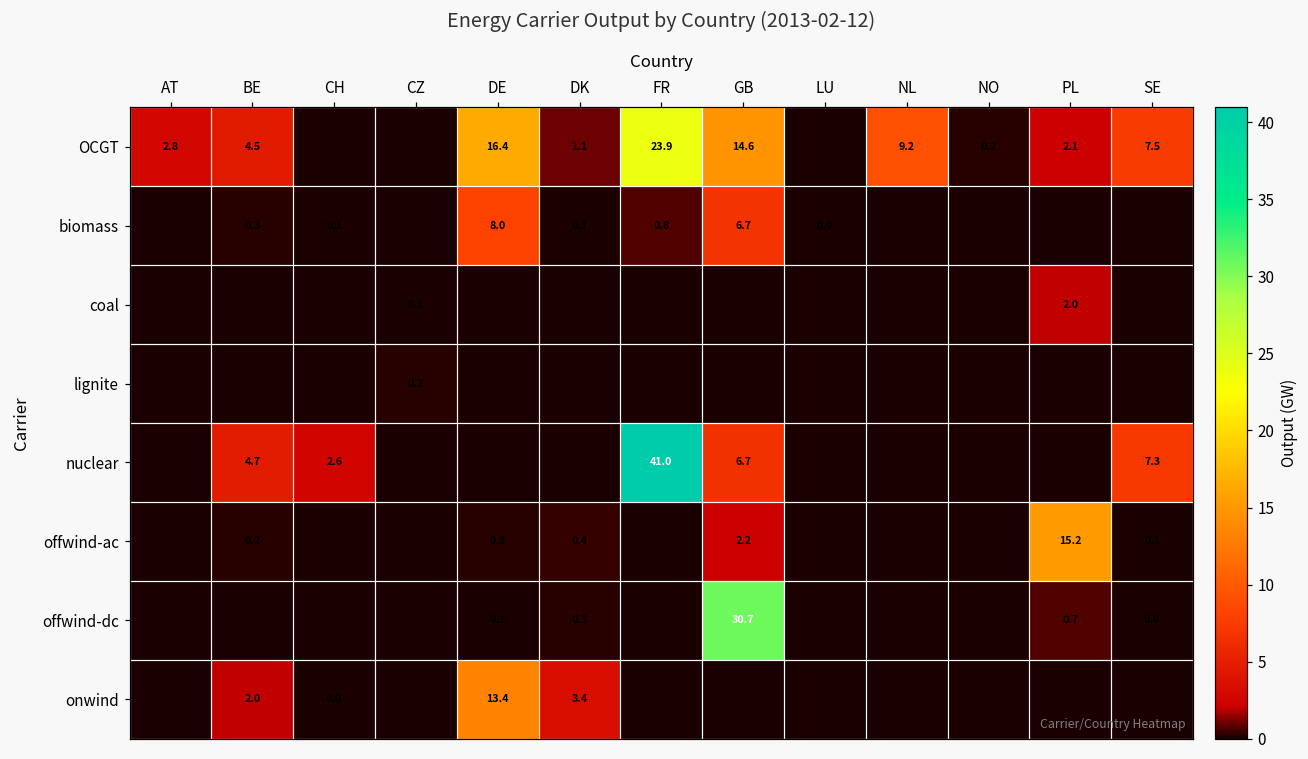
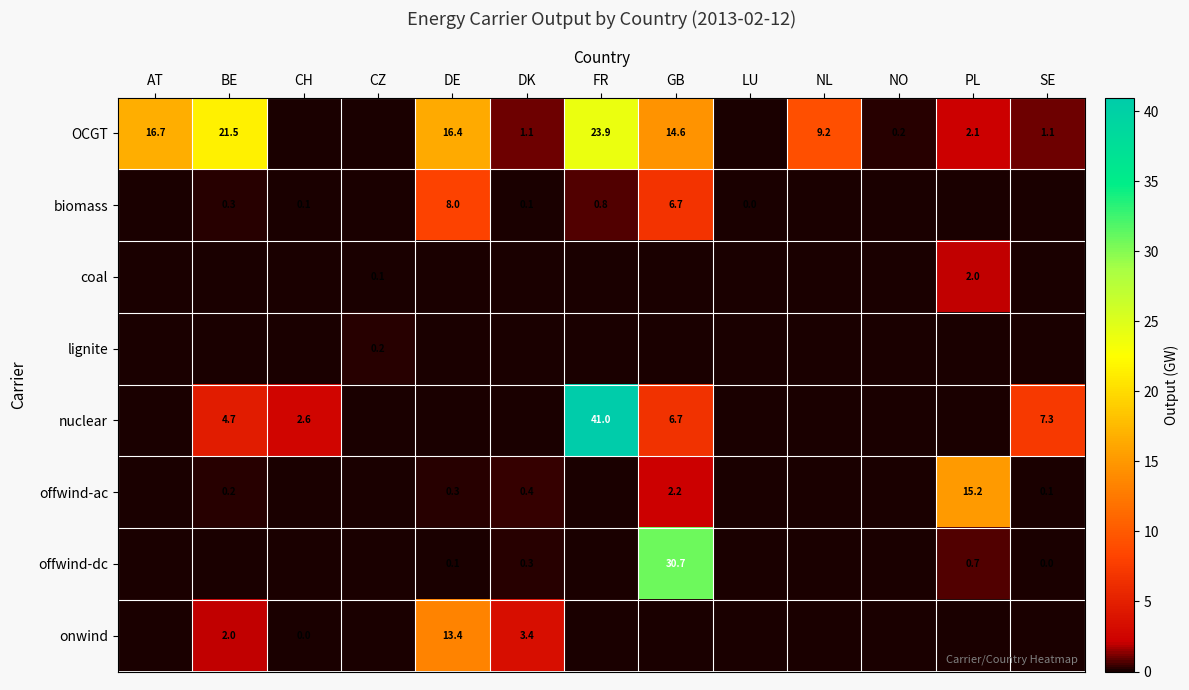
  {
    "OCGT": {
-     "AT": 2.8,
-     "BE": 4.5,
+     "AT": 16.7,
+     "BE": 21.5,
      "DE": 16.4,
      "DK": 1.1,
      "FR": 23.9,
      "GB": 14.6,
      "NL": 9.2,
      "PL": 2.1,
-     "SE": 7.5
+     "SE": 1.1
    },
    "biomass": {
      "DE": 8.0,
      "FR": 0.8,
      "GB": 6.7
    },
    "coal": {
      "PL": 2.0
    },
    "nuclear": {
      "BE": 4.7,
      "CH": 2.6,
      "FR": 41.0,
      "GB": 6.7,
      "SE": 7.3
    },
    "offwind-ac": {
      "DK": 0.4,
      "GB": 2.2,
      "PL": 15.2
    },
    "offwind-dc": {
      "GB": 30.7,
      "PL": 0.7
    },
    "onwind": {
      "BE": 2.0,
      "DE": 13.4,
      "DK": 3.4
    }
  }
